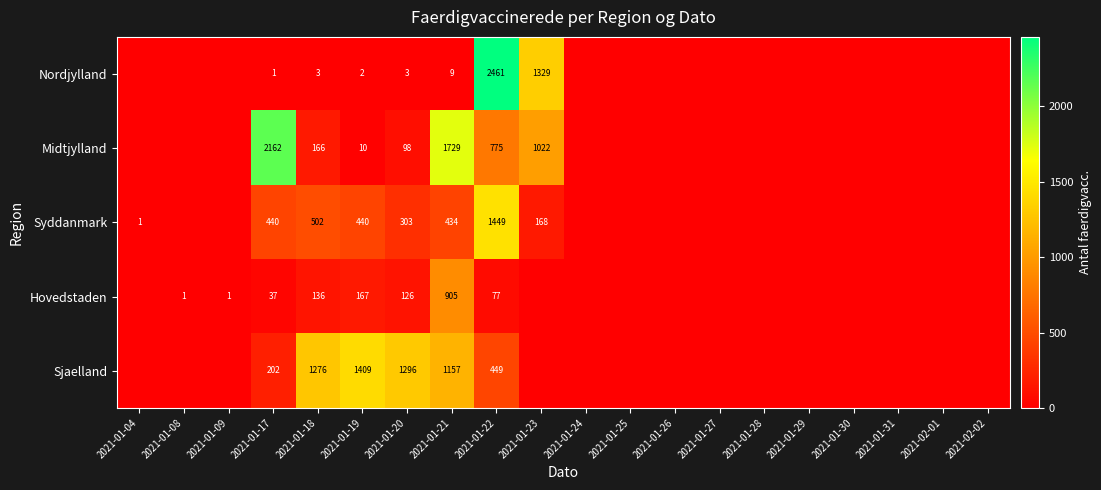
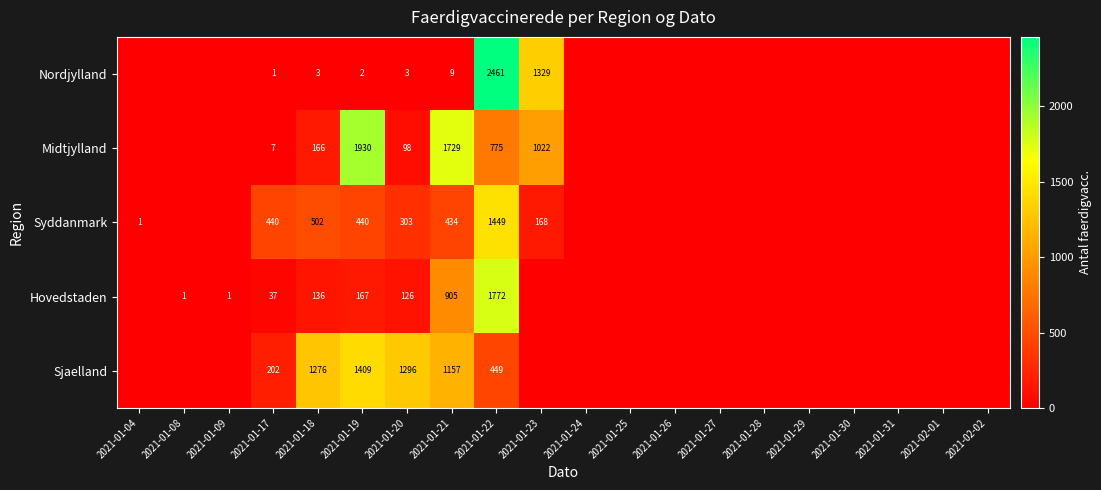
  {
    "Nordjylland": {
      "2021-01-17": 1,
      "2021-01-18": 3,
      "2021-01-19": 2,
      "2021-01-20": 3,
      "2021-01-21": 9,
      "2021-01-22": 2461,
      "2021-01-23": 1329
    },
    "Midtjylland": {
-     "2021-01-17": 2162,
+     "2021-01-17": 7,
      "2021-01-18": 166,
-     "2021-01-19": 10,
+     "2021-01-19": 1930,
      "2021-01-20": 98,
      "2021-01-21": 1729,
      "2021-01-22": 775,
      "2021-01-23": 1022
    },
    "Syddanmark": {
      "2021-01-04": 1,
      "2021-01-17": 440,
      "2021-01-18": 502,
      "2021-01-19": 440,
      "2021-01-20": 303,
      "2021-01-21": 434,
      "2021-01-22": 1449,
      "2021-01-23": 168
    },
    "Hovedstaden": {
      "2021-01-08": 1,
      "2021-01-09": 1,
      "2021-01-17": 37,
      "2021-01-18": 136,
      "2021-01-19": 167,
      "2021-01-20": 126,
      "2021-01-21": 905,
-     "2021-01-22": 77
+     "2021-01-22": 1772
    },
    "Sjaelland": {
      "2021-01-17": 202,
      "2021-01-18": 1276,
      "2021-01-19": 1409,
      "2021-01-20": 1296,
      "2021-01-21": 1157,
      "2021-01-22": 449
    }
  }
